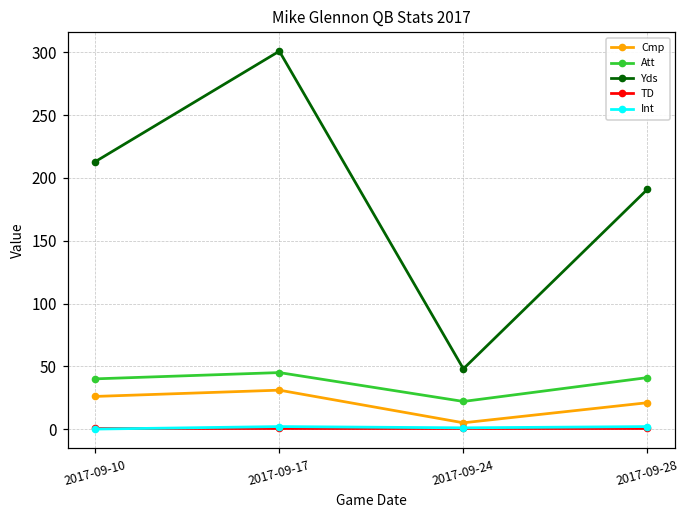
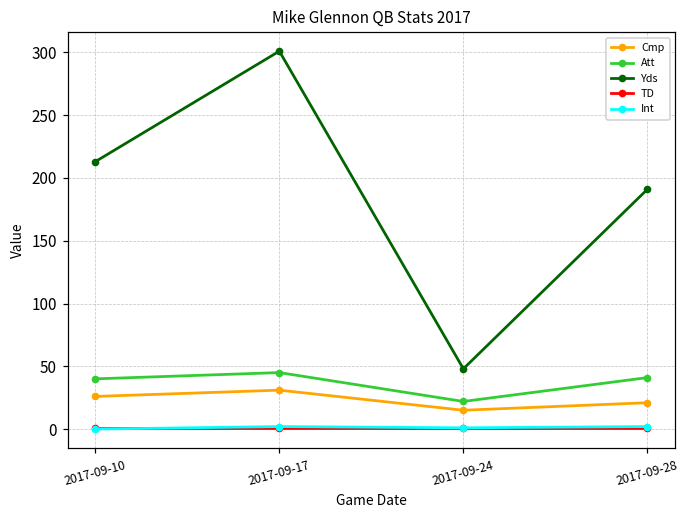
  {
    "Cmp": {
      "2017-09-10": 26,
      "2017-09-17": 31,
-     "2017-09-24": 5,
+     "2017-09-24": 15,
      "2017-09-28": 21
    },
    "Att": {
      "2017-09-10": 40,
      "2017-09-17": 45,
      "2017-09-24": 22,
      "2017-09-28": 41
    },
    "Yds": {
      "2017-09-10": 213,
      "2017-09-17": 301,
      "2017-09-24": 48,
      "2017-09-28": 191
    }
  }
